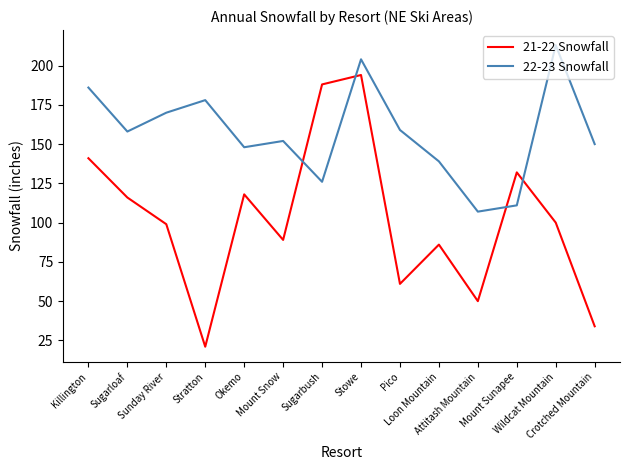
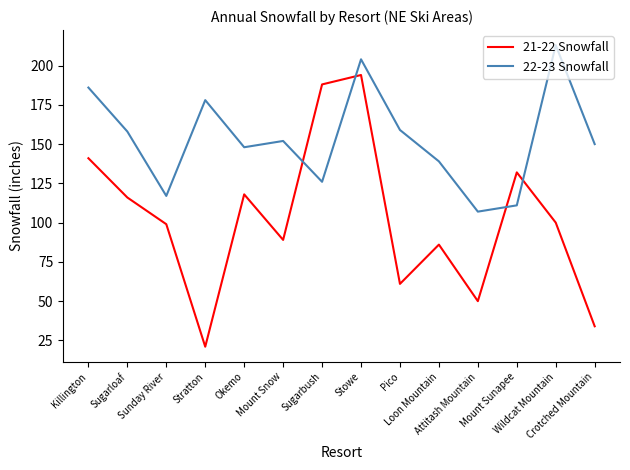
  {
    "21-22 Snowfall": {
      "Killington": 141,
      "Sugarloaf": 116,
      "Sunday River": 99,
      "Stratton": 21,
      "Okemo": 118,
      "Mount Snow": 89,
      "Sugarbush": 188,
      "Stowe": 194,
      "Pico": 61,
      "Loon Mountain": 86,
      "Attitash Mountain": 50,
      "Mount Sunapee": 132,
      "Wildcat Mountain": 100,
      "Crotched Mountain": 34
    },
    "22-23 Snowfall": {
      "Killington": 186,
      "Sugarloaf": 158,
-     "Sunday River": 170,
+     "Sunday River": 117,
      "Stratton": 178,
      "Okemo": 148,
      "Mount Snow": 152,
      "Sugarbush": 126,
      "Stowe": 204,
      "Pico": 159,
      "Loon Mountain": 139,
      "Attitash Mountain": 107,
      "Mount Sunapee": 111,
      "Crotched Mountain": 150
    }
  }
